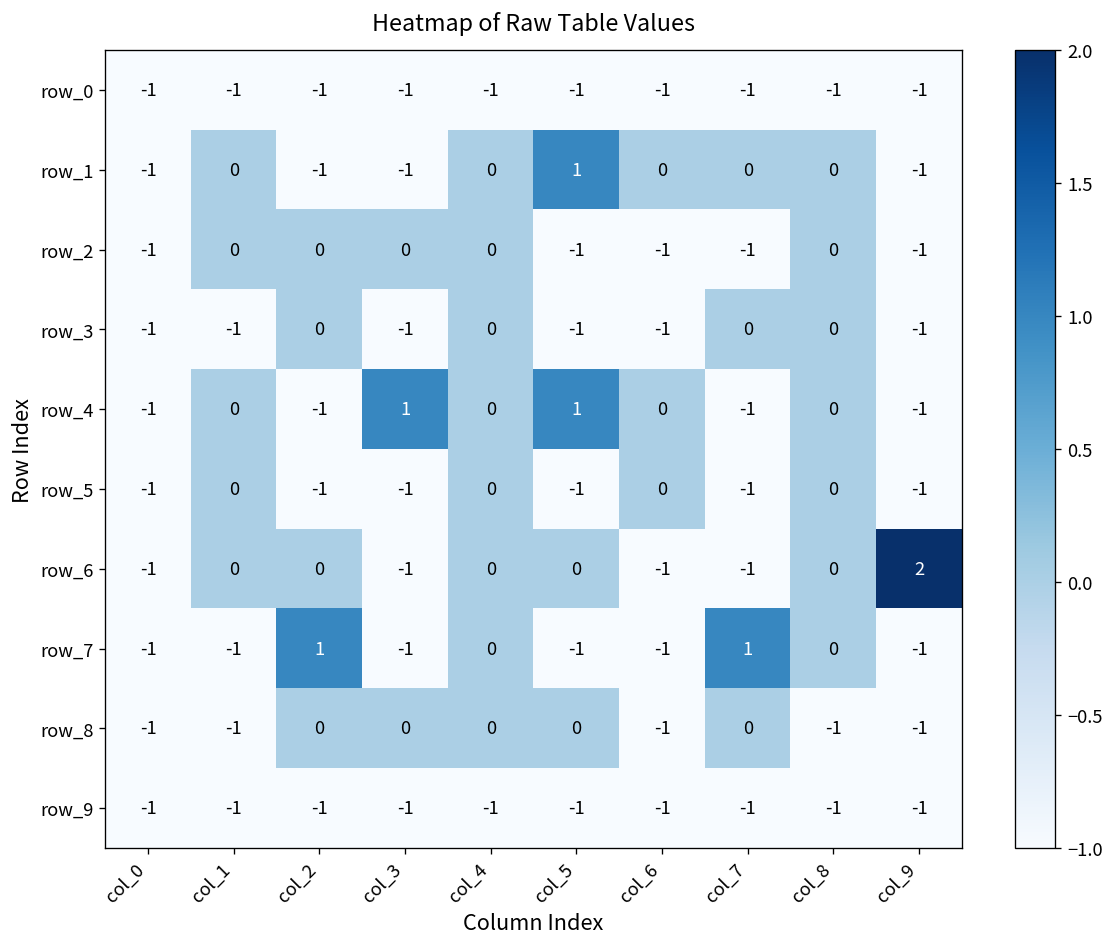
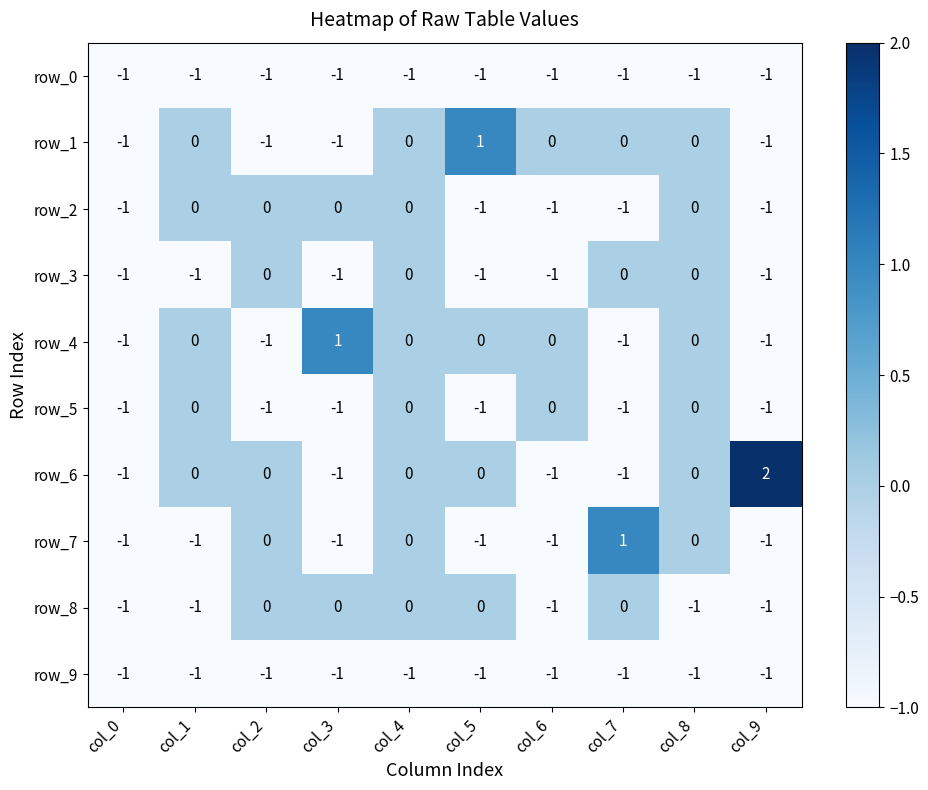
  {
    "row_0": {
      "col_0": -1,
      "col_1": -1,
      "col_2": -1,
      "col_3": -1,
      "col_4": -1,
      "col_5": -1,
      "col_6": -1,
      "col_7": -1,
      "col_8": -1,
      "col_9": -1
    },
    "row_1": {
      "col_0": -1,
      "col_1": 0,
      "col_2": -1,
      "col_3": -1,
      "col_4": 0,
      "col_5": 1,
      "col_6": 0,
      "col_7": 0,
      "col_8": 0,
      "col_9": -1
    },
    "row_2": {
      "col_0": -1,
      "col_1": 0,
      "col_2": 0,
      "col_3": 0,
      "col_4": 0,
      "col_5": -1,
      "col_6": -1,
      "col_7": -1,
      "col_8": 0,
      "col_9": -1
    },
    "row_3": {
      "col_0": -1,
      "col_1": -1,
      "col_2": 0,
      "col_3": -1,
      "col_4": 0,
      "col_5": -1,
      "col_6": -1,
      "col_7": 0,
      "col_8": 0,
      "col_9": -1
    },
    "row_4": {
      "col_0": -1,
      "col_1": 0,
      "col_2": -1,
      "col_3": 1,
      "col_4": 0,
-     "col_5": 1,
+     "col_5": 0,
      "col_6": 0,
      "col_7": -1,
      "col_8": 0,
      "col_9": -1
    },
    "row_5": {
      "col_0": -1,
      "col_1": 0,
      "col_2": -1,
      "col_3": -1,
      "col_4": 0,
      "col_5": -1,
      "col_6": 0,
      "col_7": -1,
      "col_8": 0,
      "col_9": -1
    },
    "row_6": {
      "col_0": -1,
      "col_1": 0,
      "col_2": 0,
      "col_3": -1,
      "col_4": 0,
      "col_5": 0,
      "col_6": -1,
      "col_7": -1,
      "col_8": 0,
      "col_9": 2
    },
    "row_7": {
      "col_0": -1,
      "col_1": -1,
-     "col_2": 1,
+     "col_2": 0,
      "col_3": -1,
      "col_4": 0,
      "col_5": -1,
      "col_6": -1,
      "col_7": 1,
      "col_8": 0,
      "col_9": -1
    },
    "row_8": {
      "col_0": -1,
      "col_1": -1,
      "col_2": 0,
      "col_3": 0,
      "col_4": 0,
      "col_5": 0,
      "col_6": -1,
      "col_7": 0,
      "col_8": -1,
      "col_9": -1
    },
    "row_9": {
      "col_0": -1,
      "col_1": -1,
      "col_2": -1,
      "col_3": -1,
      "col_4": -1,
      "col_5": -1,
      "col_6": -1,
      "col_7": -1,
      "col_8": -1,
      "col_9": -1
    }
  }
